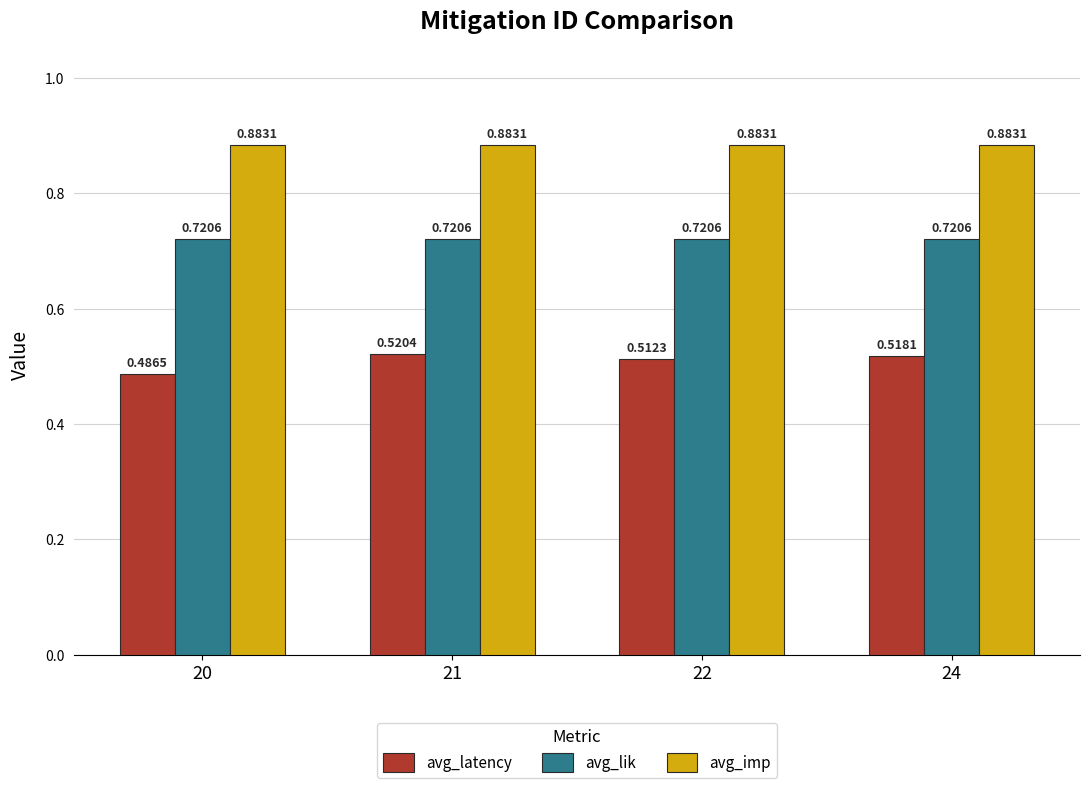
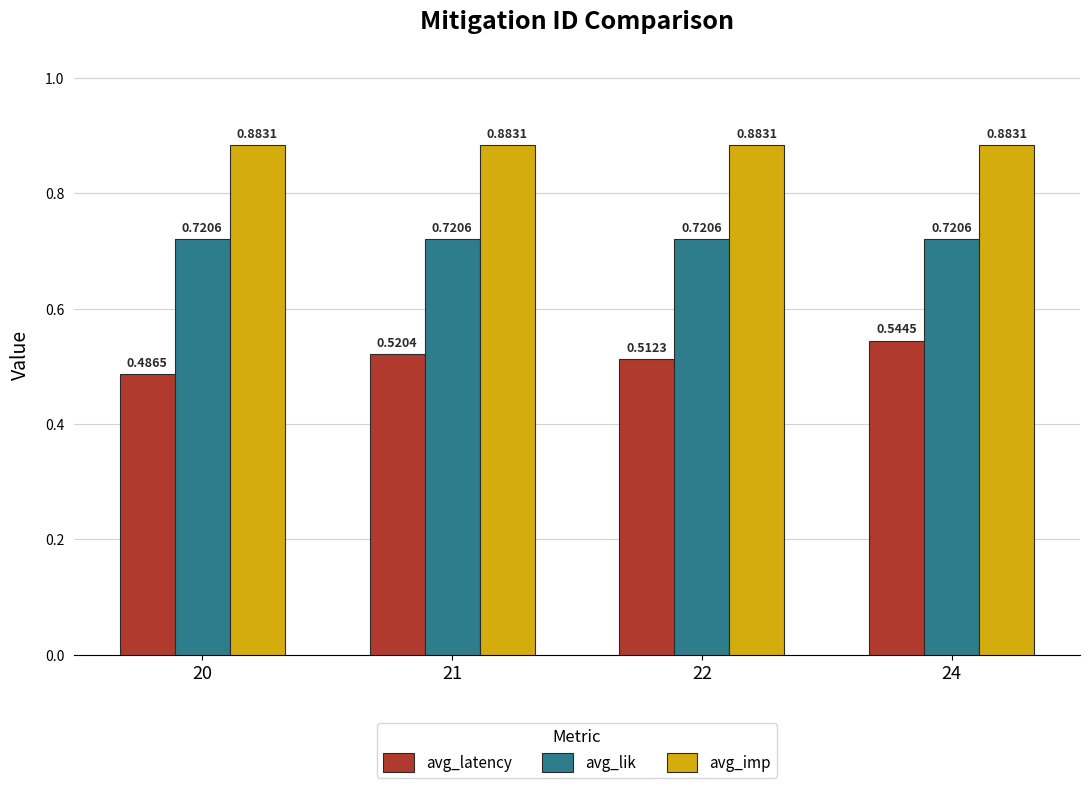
  {
    "avg_latency": {
      "20": 0.4865,
      "21": 0.5204,
      "22": 0.5123,
-     "24": 0.5181
+     "24": 0.5445
    },
    "avg_lik": {
      "20": 0.7206,
      "21": 0.7206,
      "22": 0.7206,
      "24": 0.7206
    },
    "avg_imp": {
      "20": 0.8831,
      "21": 0.8831,
      "22": 0.8831,
      "24": 0.8831
    }
  }
